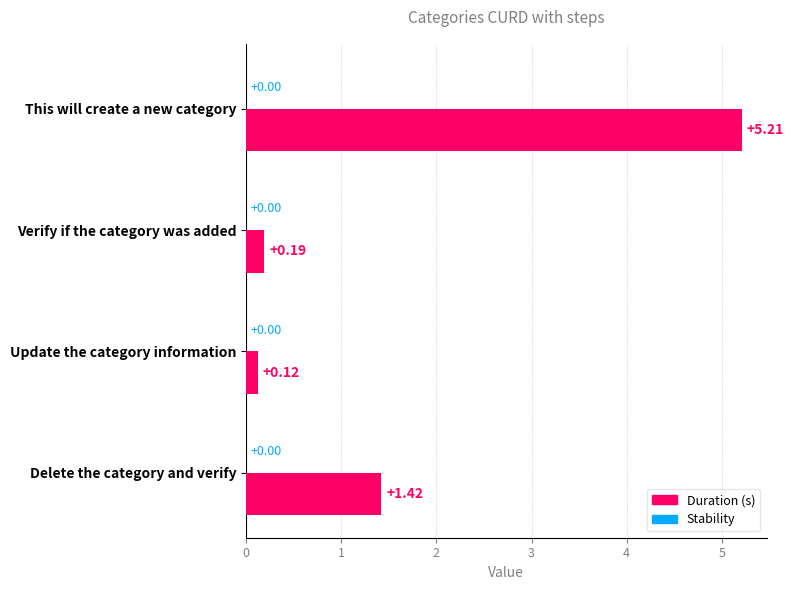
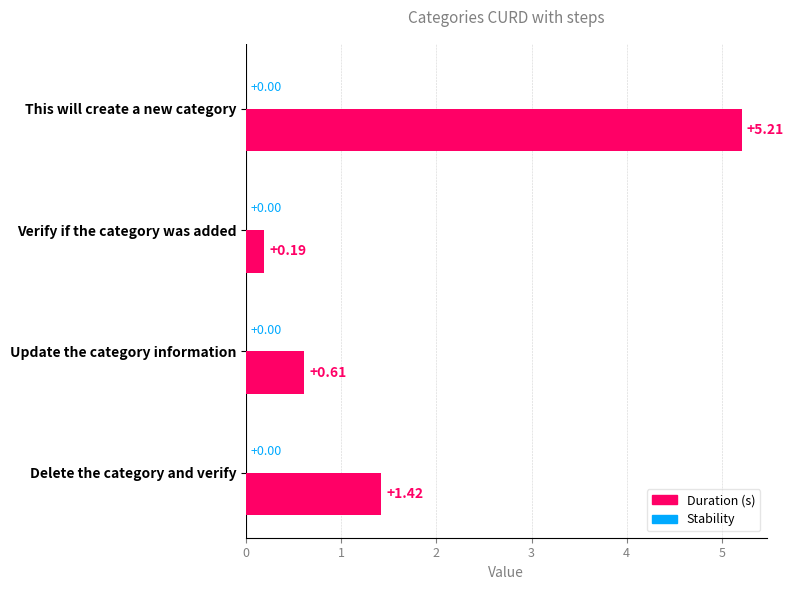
  {
    "Duration (s)": {
      "This will create a new category": "+5.21",
      "Verify if the category was added": "+0.19",
-     "Update the category information": "+0.12",
+     "Update the category information": "+0.61",
      "Delete the category and verify": "+1.42"
    },
    "Stability": {
      "This will create a new category": "+0.00",
      "Verify if the category was added": "+0.00",
      "Update the category information": "+0.00",
      "Delete the category and verify": "+0.00"
    }
  }
